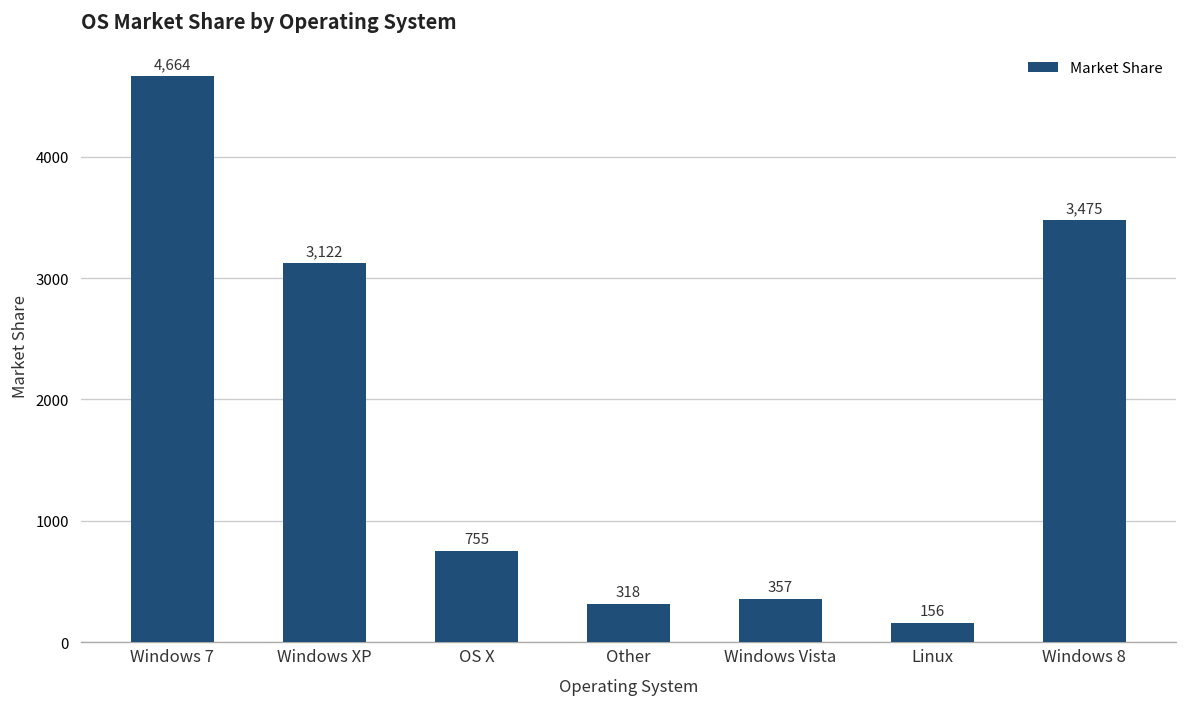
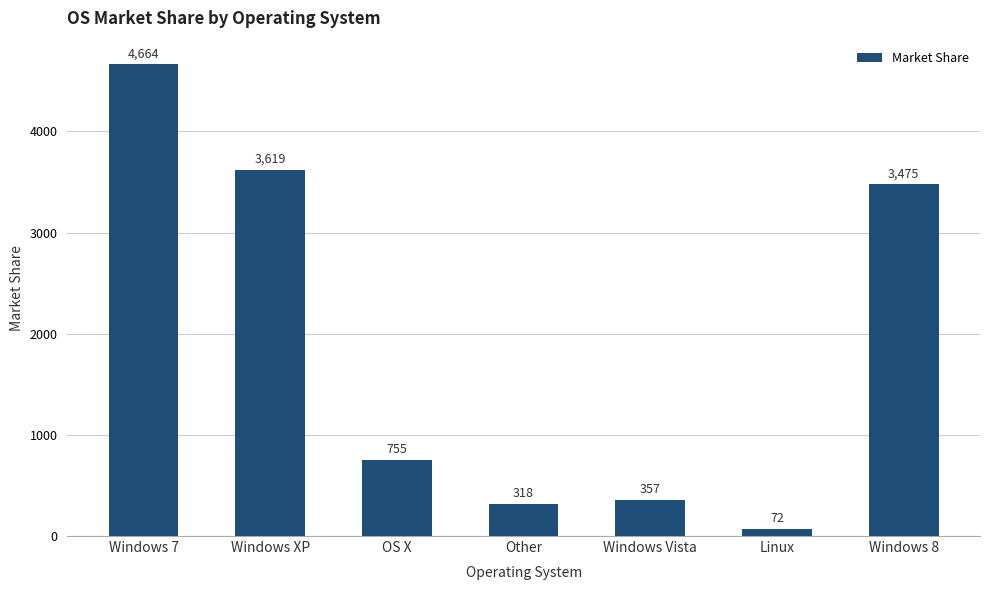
  {
    "Windows 7": "4,664",
-   "Windows XP": "3,122",
+   "Windows XP": "3,619",
    "OS X": "755",
    "Other": "318",
    "Windows Vista": "357",
-   "Linux": "156"
+   "Linux": "72"
  }
